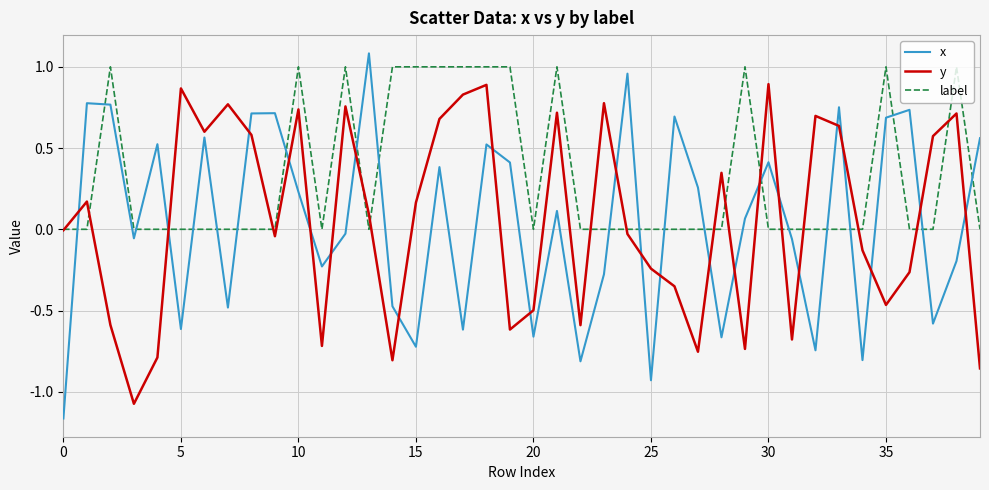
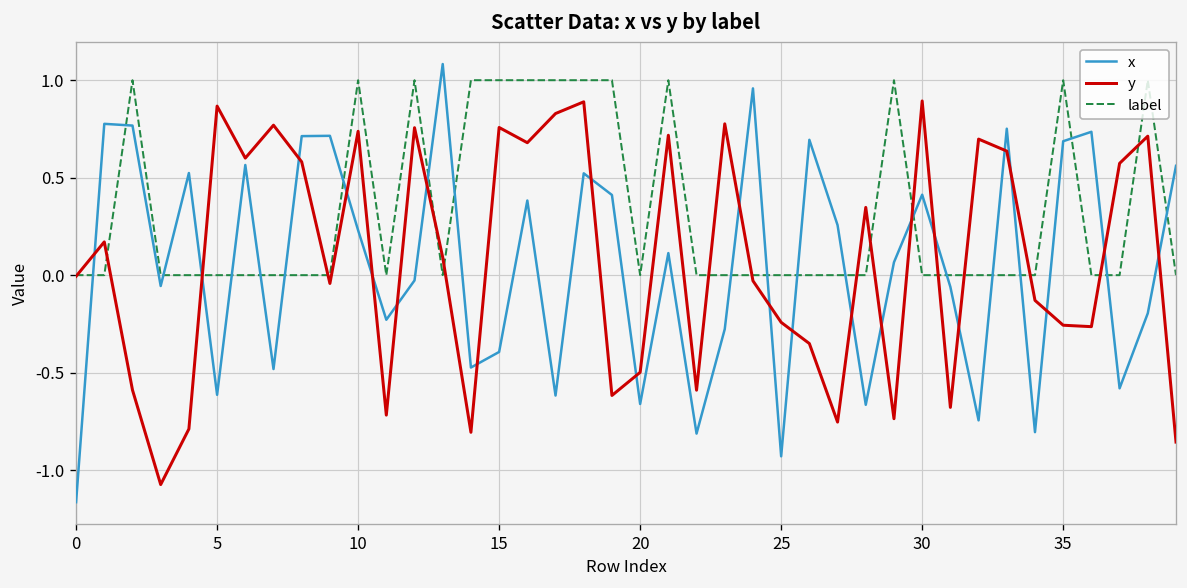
  {
    "x": {
      "0": -1.16,
      "5": -0.61,
      "10": 0.23,
-     "15": -0.72,
+     "15": -0.39,
      "20": -0.66,
      "25": -0.93,
      "30": 0.41,
      "35": 0.69
    },
    "y": {
      "5": 0.87,
      "10": 0.74,
-     "15": 0.16,
+     "15": 0.76,
      "20": -0.50,
      "25": -0.24,
      "30": 0.89,
-     "35": -0.47
+     "35": -0.26
    },
    "label": {
      "5": 0.00,
      "10": 1.00,
      "15": 1.00,
      "20": 0.00,
      "25": 0.00,
      "30": 0.00,
      "35": 1.00
    }
  }
